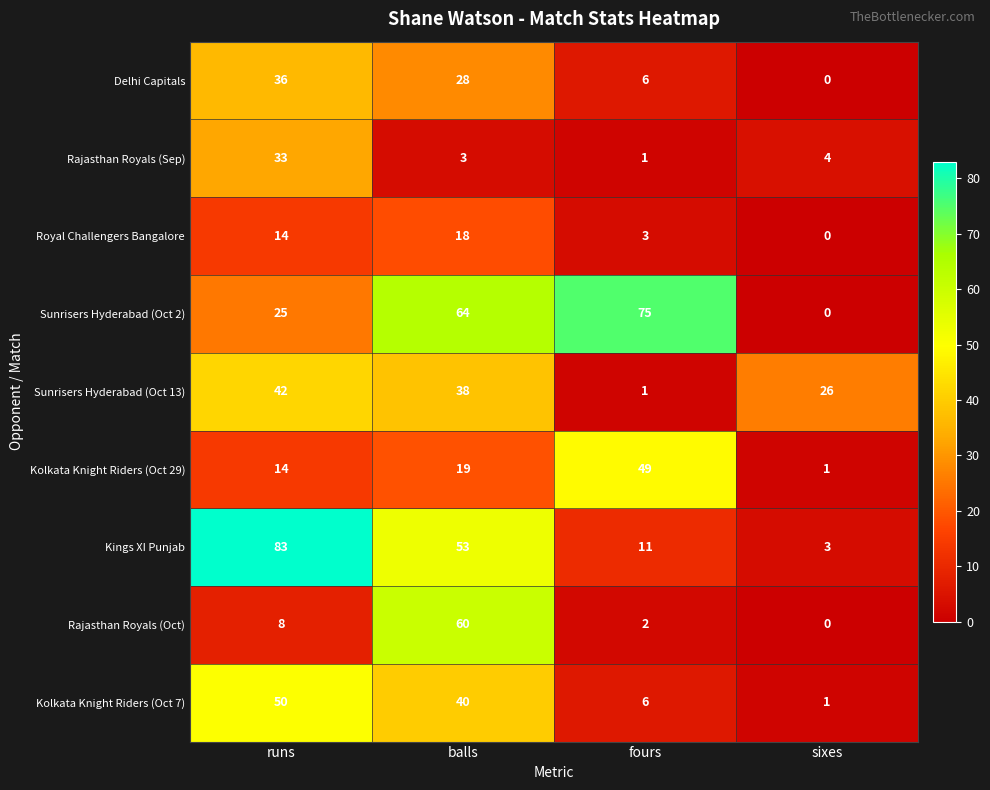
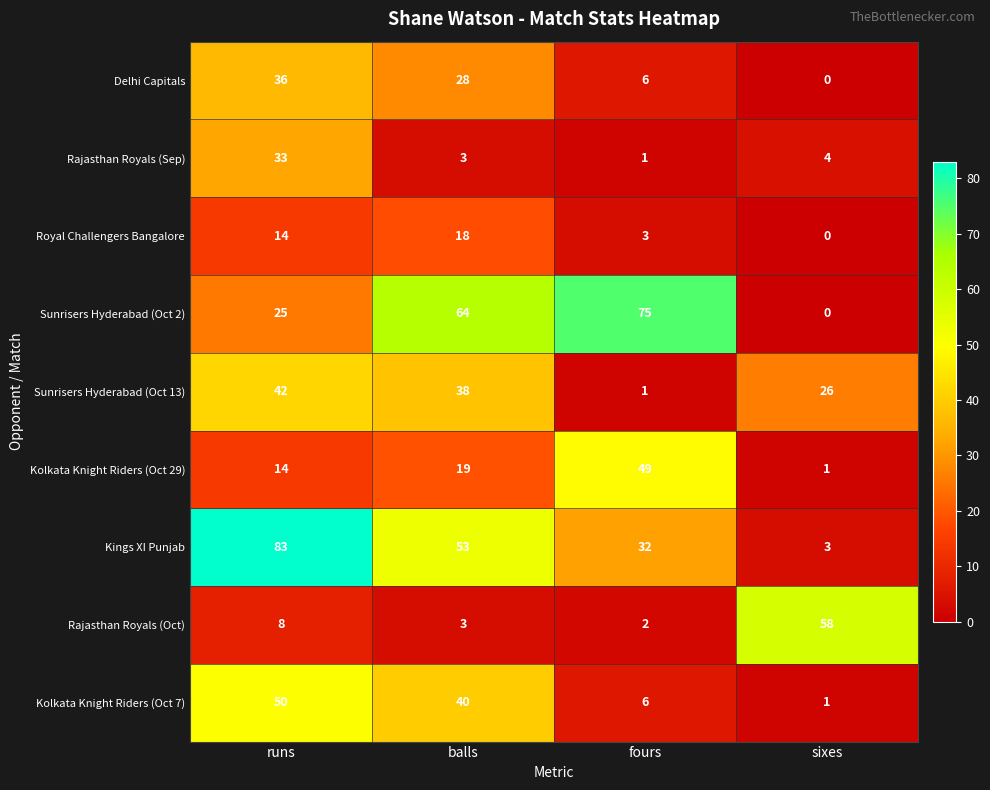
  {
    "Delhi Capitals": {
      "runs": 36,
      "balls": 28,
      "fours": 6,
      "sixes": 0
    },
    "Rajasthan Royals (Sep)": {
      "runs": 33,
      "balls": 3,
      "fours": 1,
      "sixes": 4
    },
    "Royal Challengers Bangalore": {
      "runs": 14,
      "balls": 18,
      "fours": 3,
      "sixes": 0
    },
    "Sunrisers Hyderabad (Oct 2)": {
      "runs": 25,
      "balls": 64,
      "fours": 75,
      "sixes": 0
    },
    "Sunrisers Hyderabad (Oct 13)": {
      "runs": 42,
      "balls": 38,
      "fours": 1,
      "sixes": 26
    },
    "Kolkata Knight Riders (Oct 29)": {
      "runs": 14,
      "balls": 19,
      "fours": 49,
      "sixes": 1
    },
    "Kings XI Punjab": {
      "runs": 83,
      "balls": 53,
-     "fours": 11,
+     "fours": 32,
      "sixes": 3
    },
    "Rajasthan Royals (Oct)": {
      "runs": 8,
-     "balls": 60,
+     "balls": 3,
      "fours": 2,
-     "sixes": 0
+     "sixes": 58
    },
    "Kolkata Knight Riders (Oct 7)": {
      "runs": 50,
      "balls": 40,
      "fours": 6,
      "sixes": 1
    }
  }
